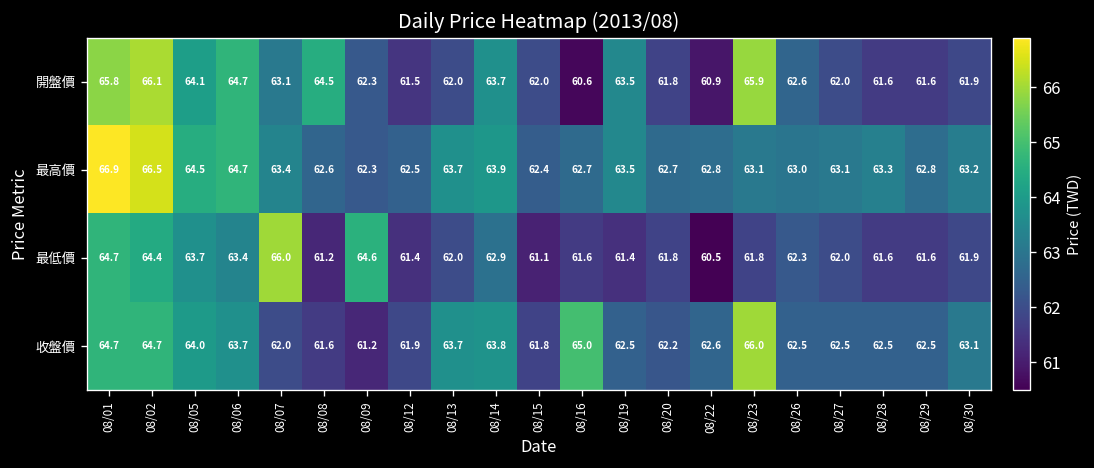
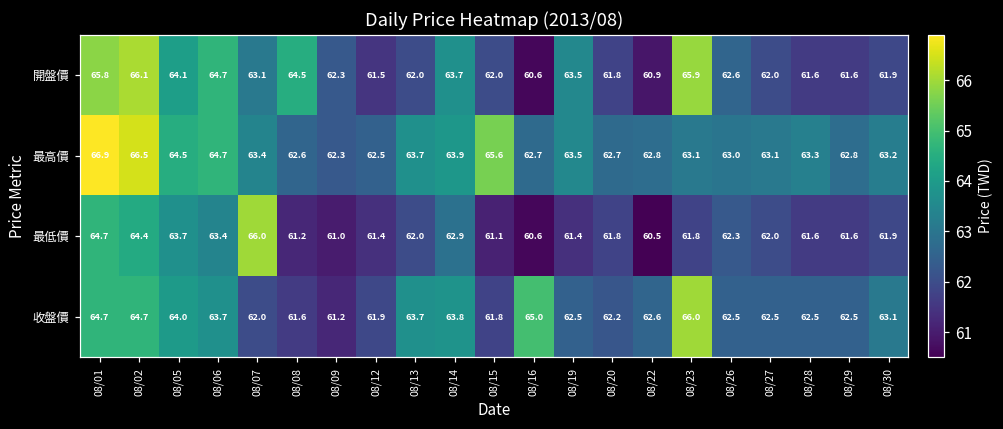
  {
    "開盤價": {
      "08/01": 65.8,
      "08/02": 66.1,
      "08/05": 64.1,
      "08/06": 64.7,
      "08/07": 63.1,
      "08/08": 64.5,
      "08/09": 62.3,
      "08/12": 61.5,
      "08/13": 62.0,
      "08/14": 63.7,
      "08/15": 62.0,
      "08/16": 60.6,
      "08/19": 63.5,
      "08/20": 61.8,
      "08/22": 60.9,
      "08/23": 65.9,
      "08/26": 62.6,
      "08/27": 62.0,
      "08/28": 61.6,
      "08/29": 61.6,
      "08/30": 61.9
    },
    "最高價": {
      "08/01": 66.9,
      "08/02": 66.5,
      "08/05": 64.5,
      "08/06": 64.7,
      "08/07": 63.4,
      "08/08": 62.6,
      "08/09": 62.3,
      "08/12": 62.5,
      "08/13": 63.7,
      "08/14": 63.9,
-     "08/15": 62.4,
+     "08/15": 65.6,
      "08/16": 62.7,
      "08/19": 63.5,
      "08/20": 62.7,
      "08/22": 62.8,
      "08/23": 63.1,
      "08/26": 63.0,
      "08/27": 63.1,
      "08/28": 63.3,
      "08/29": 62.8,
      "08/30": 63.2
    },
    "最低價": {
      "08/01": 64.7,
      "08/02": 64.4,
      "08/05": 63.7,
      "08/06": 63.4,
      "08/07": 66.0,
      "08/08": 61.2,
-     "08/09": 64.6,
+     "08/09": 61.0,
      "08/12": 61.4,
      "08/13": 62.0,
      "08/14": 62.9,
      "08/15": 61.1,
-     "08/16": 61.6,
+     "08/16": 60.6,
      "08/19": 61.4,
      "08/20": 61.8,
      "08/22": 60.5,
      "08/23": 61.8,
      "08/26": 62.3,
      "08/27": 62.0,
      "08/28": 61.6,
      "08/29": 61.6,
      "08/30": 61.9
    },
    "收盤價": {
      "08/01": 64.7,
      "08/02": 64.7,
      "08/05": 64.0,
      "08/06": 63.7,
      "08/07": 62.0,
      "08/08": 61.6,
      "08/09": 61.2,
      "08/12": 61.9,
      "08/13": 63.7,
      "08/14": 63.8,
      "08/15": 61.8,
      "08/16": 65.0,
      "08/19": 62.5,
      "08/20": 62.2,
      "08/22": 62.6,
      "08/23": 66.0,
      "08/26": 62.5,
      "08/27": 62.5,
      "08/28": 62.5,
      "08/29": 62.5,
      "08/30": 63.1
    }
  }
